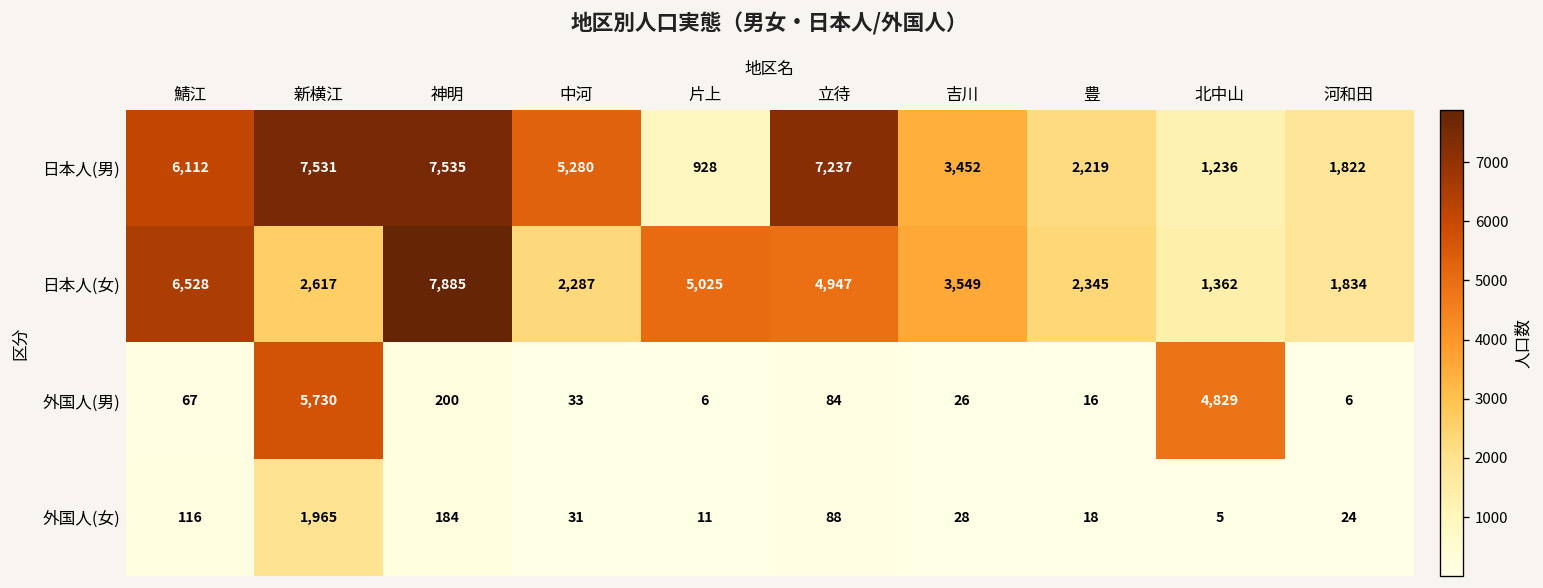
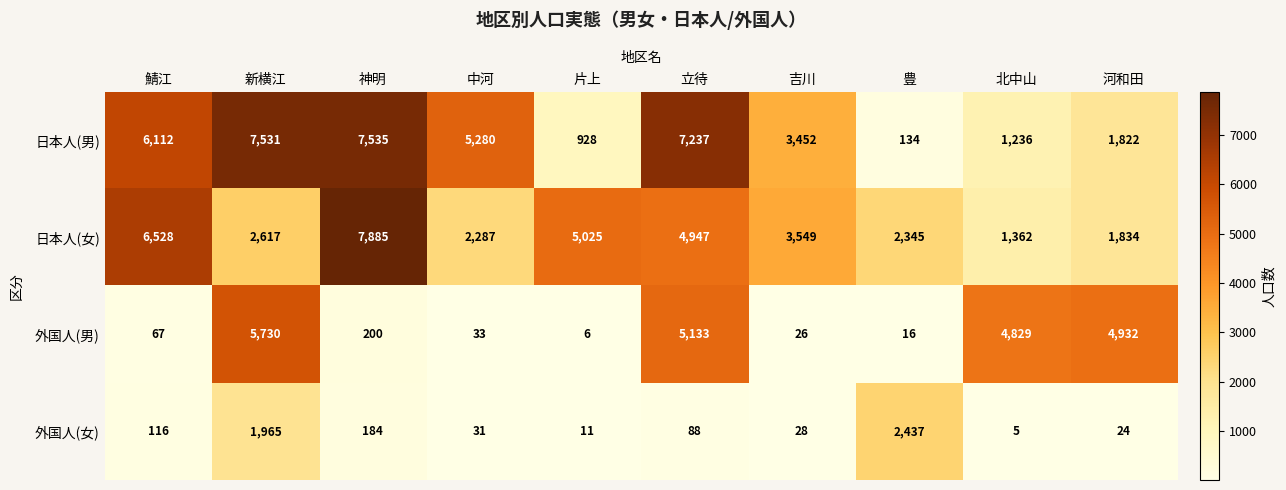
  {
    "日本人(男)": {
      "鯖江": "6,112",
      "新横江": "7,531",
      "神明": "7,535",
      "中河": "5,280",
      "片上": "928",
      "立待": "7,237",
      "吉川": "3,452",
-     "豊": "2,219",
+     "豊": "134",
      "北中山": "1,236",
      "河和田": "1,822"
    },
    "日本人(女)": {
      "鯖江": "6,528",
      "新横江": "2,617",
      "神明": "7,885",
      "中河": "2,287",
      "片上": "5,025",
      "立待": "4,947",
      "吉川": "3,549",
      "豊": "2,345",
      "北中山": "1,362",
      "河和田": "1,834"
    },
    "外国人(男)": {
      "鯖江": "67",
      "新横江": "5,730",
      "神明": "200",
      "中河": "33",
      "片上": "6",
-     "立待": "84",
+     "立待": "5,133",
      "吉川": "26",
      "豊": "16",
      "北中山": "4,829",
-     "河和田": "6"
+     "河和田": "4,932"
    },
    "外国人(女)": {
      "鯖江": "116",
      "新横江": "1,965",
      "神明": "184",
      "中河": "31",
      "片上": "11",
      "立待": "88",
      "吉川": "28",
-     "豊": "18",
+     "豊": "2,437",
      "北中山": "5",
      "河和田": "24"
    }
  }
